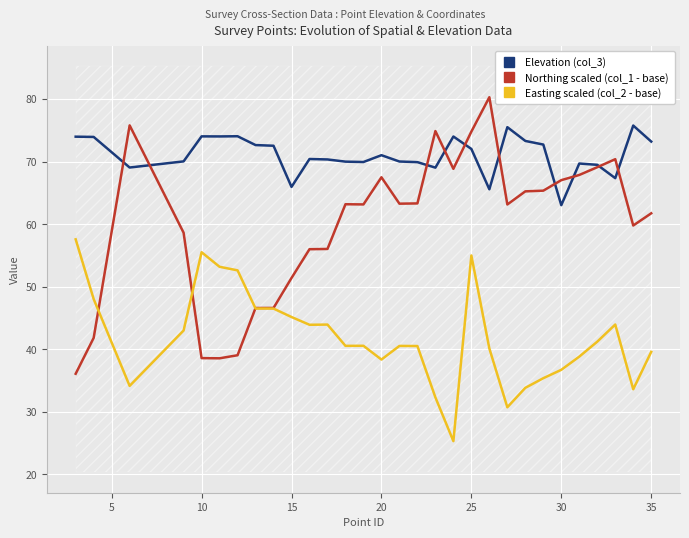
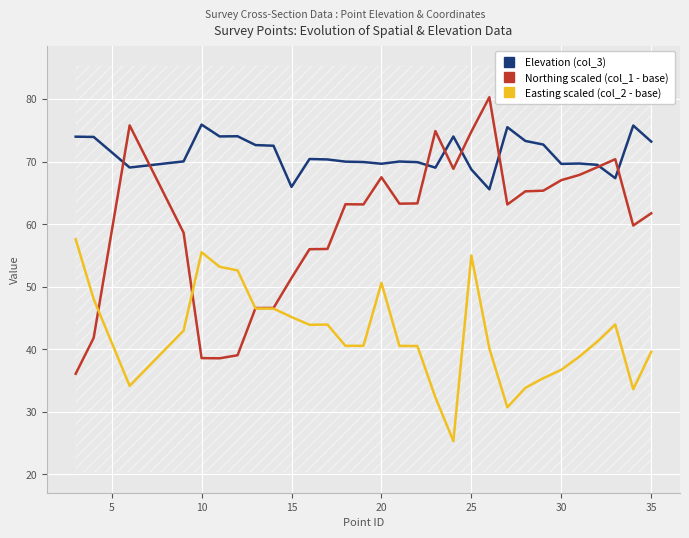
  {
    "Elevation (col_3)": {
-     "10": 74,
+     "10": 76,
      "15": 66,
-     "20": 71,
-     "25": 72,
-     "30": 63,
+     "20": 70,
+     "25": 69,
+     "30": 70,
      "35": 73
    },
    "Northing scaled (col_1 - base)": {
      "10": 39,
      "15": 51,
      "20": 67,
      "25": 75,
      "30": 67,
      "35": 62
    },
    "Easting scaled (col_2 - base)": {
      "10": 56,
      "15": 45,
-     "20": 38,
+     "20": 51,
      "25": 55,
      "30": 37,
      "35": 40
    }
  }
